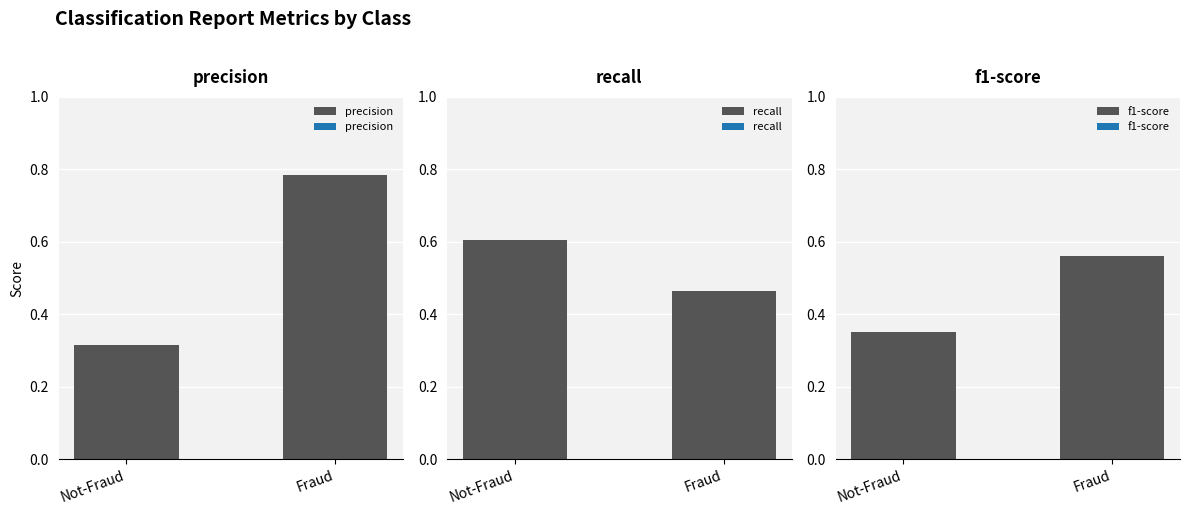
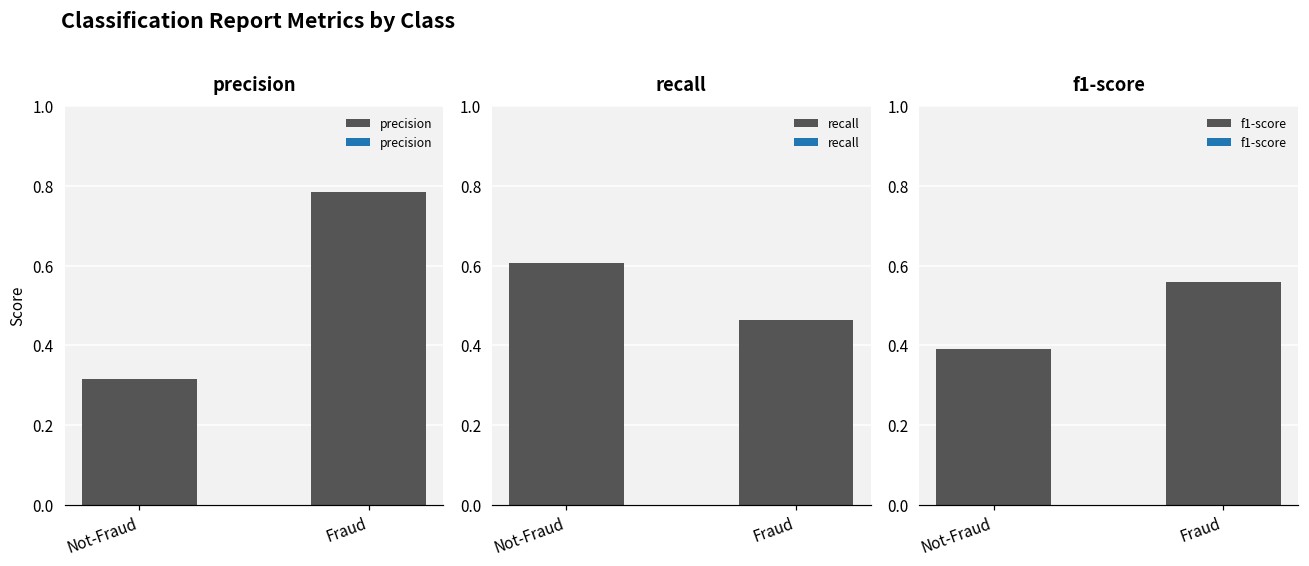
  {
    "precision": {
      "Not-Fraud": 0.32,
      "Fraud": 0.78
    },
    "recall": {
      "Not-Fraud": 0.61,
      "Fraud": 0.46
    },
    "f1-score": {
-     "Not-Fraud": 0.35,
+     "Not-Fraud": 0.39,
      "Fraud": 0.56
    }
  }
